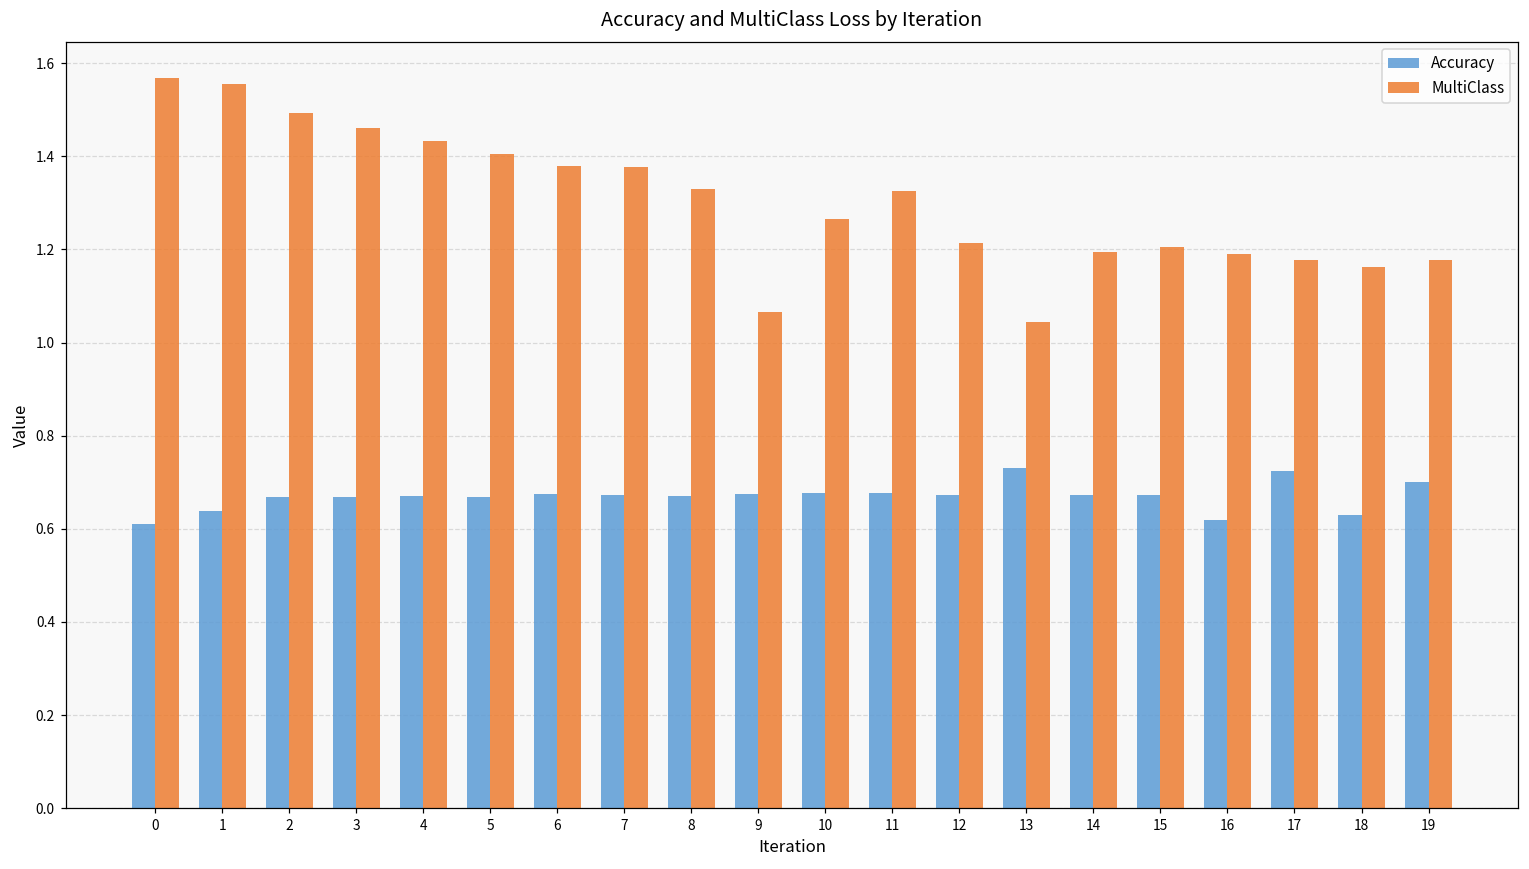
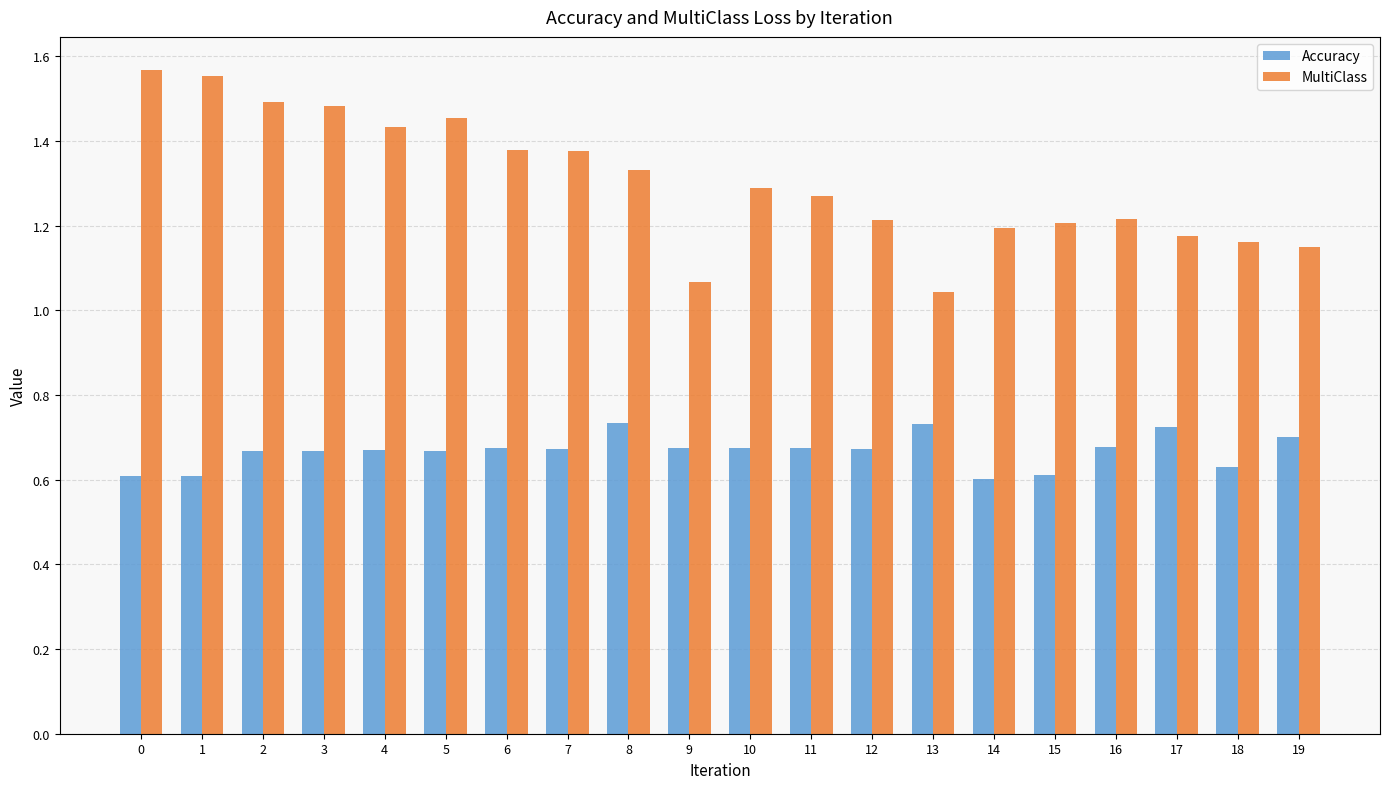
  {
    "Accuracy": {
      "0": 0.61,
-     "1": 0.64,
+     "1": 0.61,
      "2": 0.67,
      "3": 0.67,
      "4": 0.67,
      "5": 0.67,
      "6": 0.68,
      "7": 0.67,
-     "8": 0.67,
+     "8": 0.74,
      "9": 0.67,
      "10": 0.68,
      "11": 0.68,
      "12": 0.67,
      "13": 0.73,
-     "14": 0.67,
-     "15": 0.67,
-     "16": 0.62,
+     "14": 0.60,
+     "15": 0.61,
+     "16": 0.68,
      "17": 0.73,
      "18": 0.63,
      "19": 0.70
    },
    "MultiClass": {
      "0": 1.57,
      "1": 1.55,
      "2": 1.49,
-     "3": 1.46,
+     "3": 1.48,
      "4": 1.43,
-     "5": 1.40,
+     "5": 1.45,
      "6": 1.38,
      "7": 1.38,
      "8": 1.33,
      "9": 1.07,
-     "10": 1.26,
-     "11": 1.33,
+     "10": 1.29,
+     "11": 1.27,
      "12": 1.21,
      "13": 1.04,
      "14": 1.19,
      "15": 1.21,
-     "16": 1.19,
+     "16": 1.22,
      "17": 1.18,
      "18": 1.16,
-     "19": 1.18
+     "19": 1.15
    }
  }
